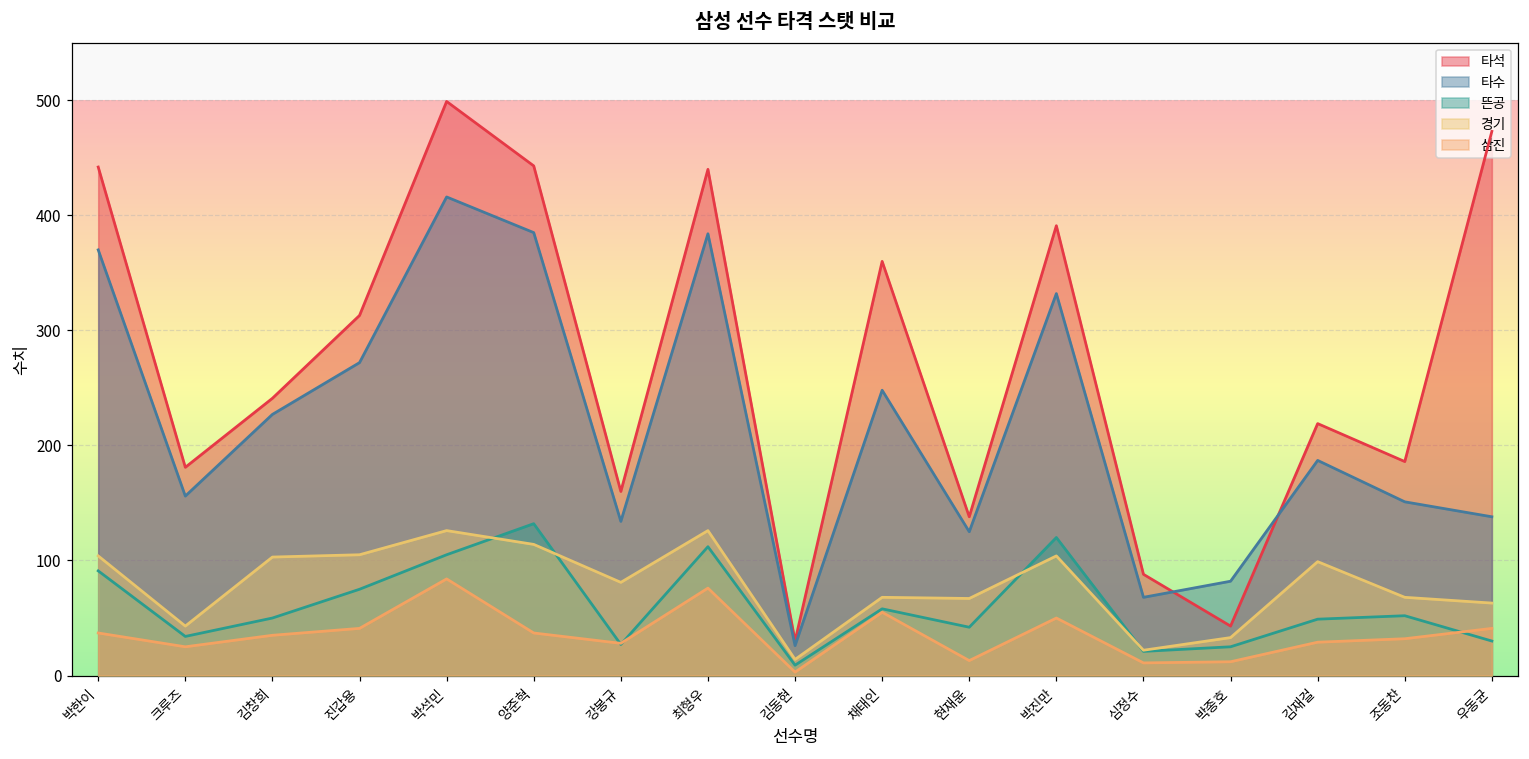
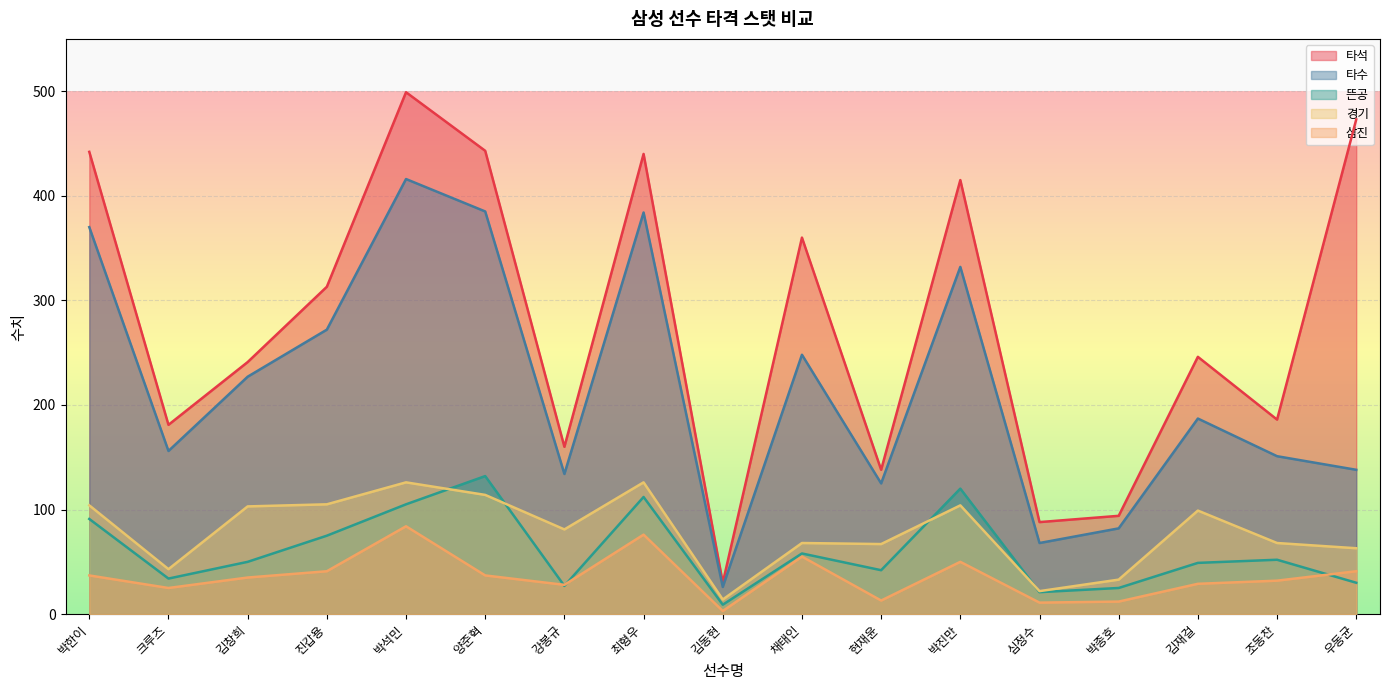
  {
    "타석": {
      "박한이": 442,
      "크루즈": 181,
      "김창희": 241,
      "진갑용": 313,
      "박석민": 499,
      "양준혁": 443,
      "강봉규": 160,
      "최형우": 440,
      "김동현": 30,
      "채태인": 360,
      "현재윤": 138,
-     "박진만": 391,
+     "박진만": 415,
      "심정수": 88,
-     "박종호": 43,
-     "김재걸": 219,
+     "박종호": 94,
+     "김재걸": 246,
      "조동찬": 186
    }
  }
